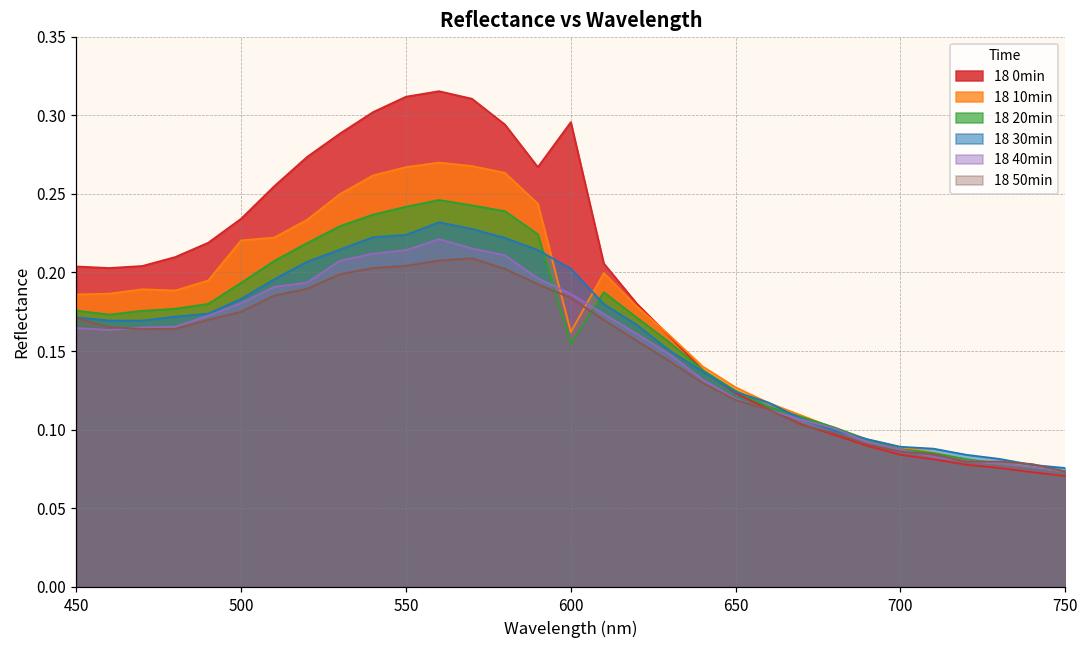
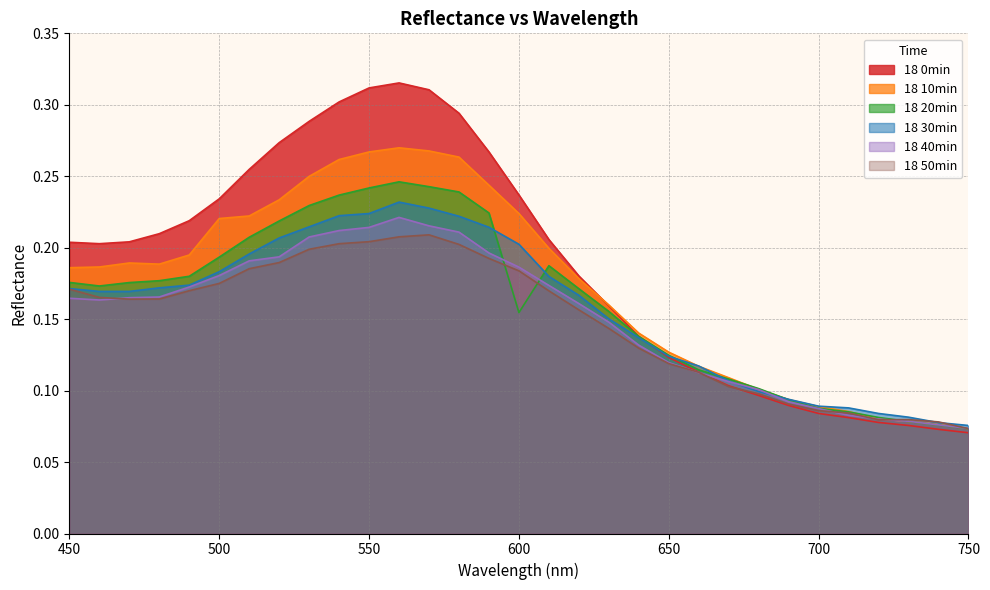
  {
    "18 0min": {
      "450": 0.204,
      "500": 0.234,
      "550": 0.312,
-     "600": 0.296,
+     "600": 0.237,
      "700": 0.084,
      "750": 0.071
    },
    "18 10min": {
      "450": 0.186,
      "500": 0.220,
      "550": 0.267,
-     "600": 0.162,
+     "600": 0.224,
      "650": 0.127
    },
    "18 20min": {
      "450": 0.176,
      "500": 0.193,
      "550": 0.242,
      "600": 0.155
    },
    "18 30min": {
      "500": 0.183,
      "550": 0.224,
      "600": 0.202,
      "750": 0.076
    }
  }
